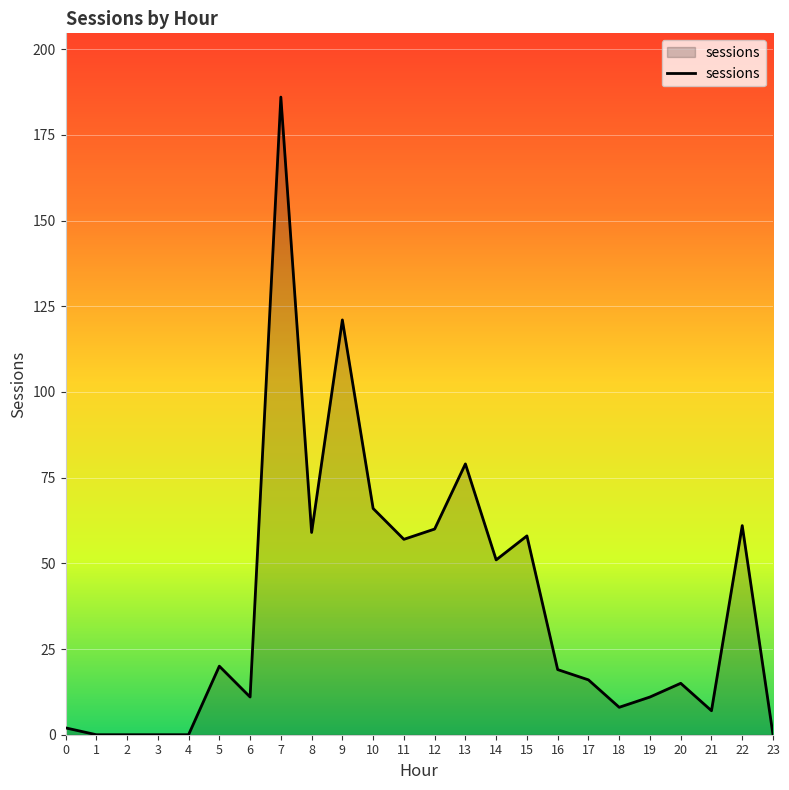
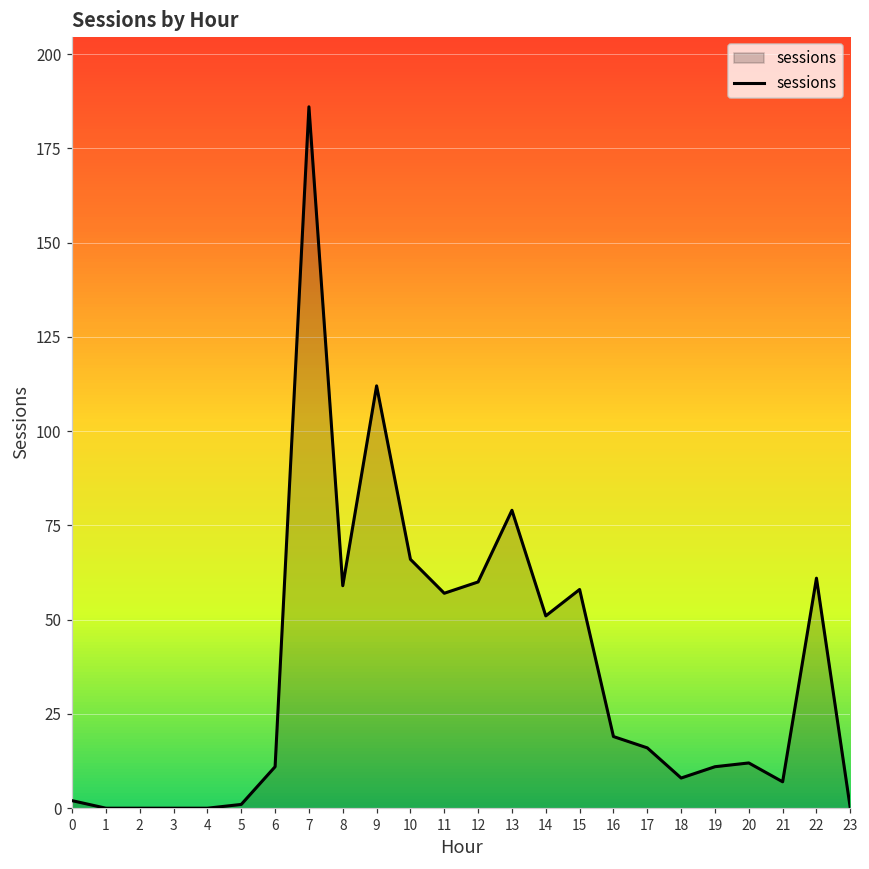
  {
    "0": 2,
    "1": 0,
    "2": 0,
    "3": 0,
    "4": 0,
-   "5": 20,
+   "5": 1,
    "6": 11,
    "7": 186,
    "8": 59,
-   "9": 121,
+   "9": 112,
    "10": 66,
    "11": 57,
    "12": 60,
    "13": 79,
    "14": 51,
    "15": 58,
    "16": 19,
    "17": 16,
    "18": 8,
    "19": 11,
-   "20": 15,
+   "20": 12,
    "21": 7,
    "22": 61,
    "23": 0
  }
